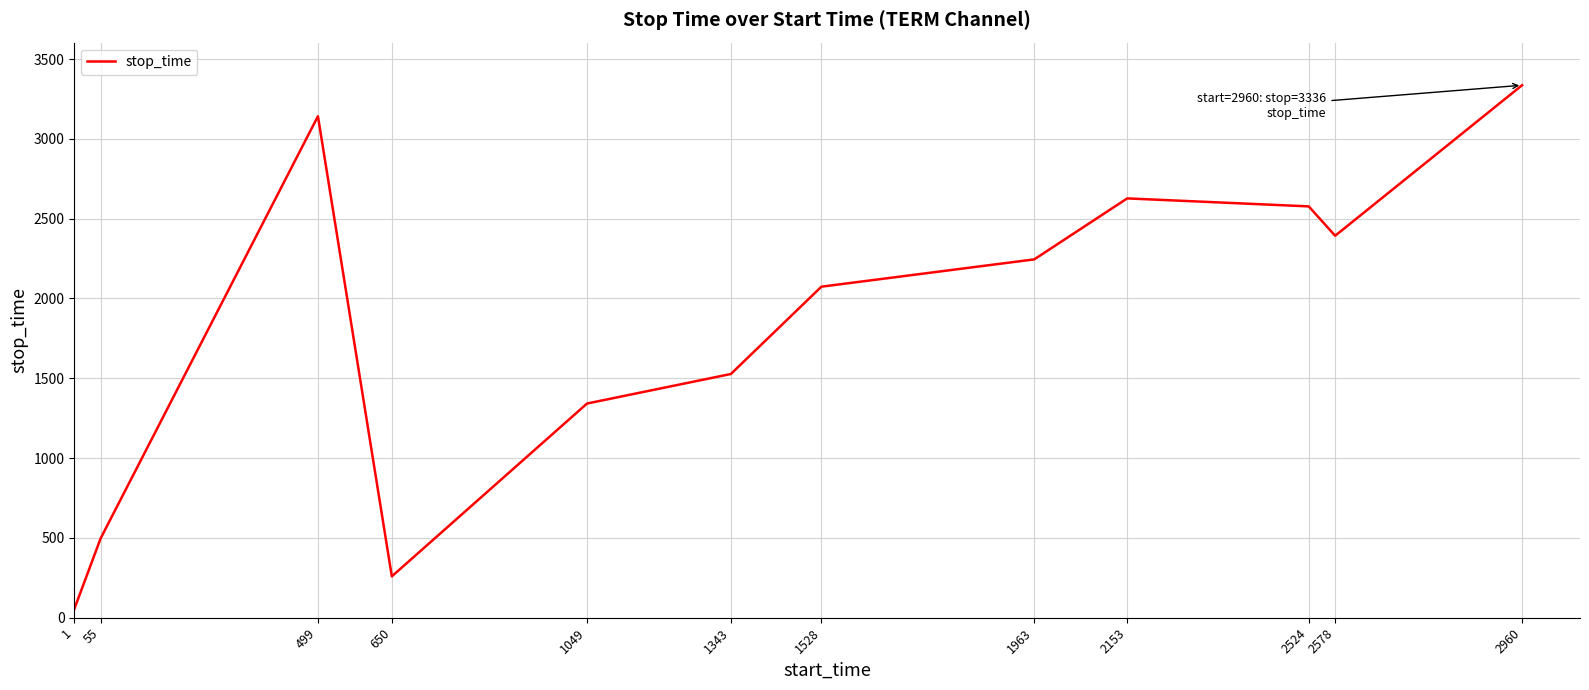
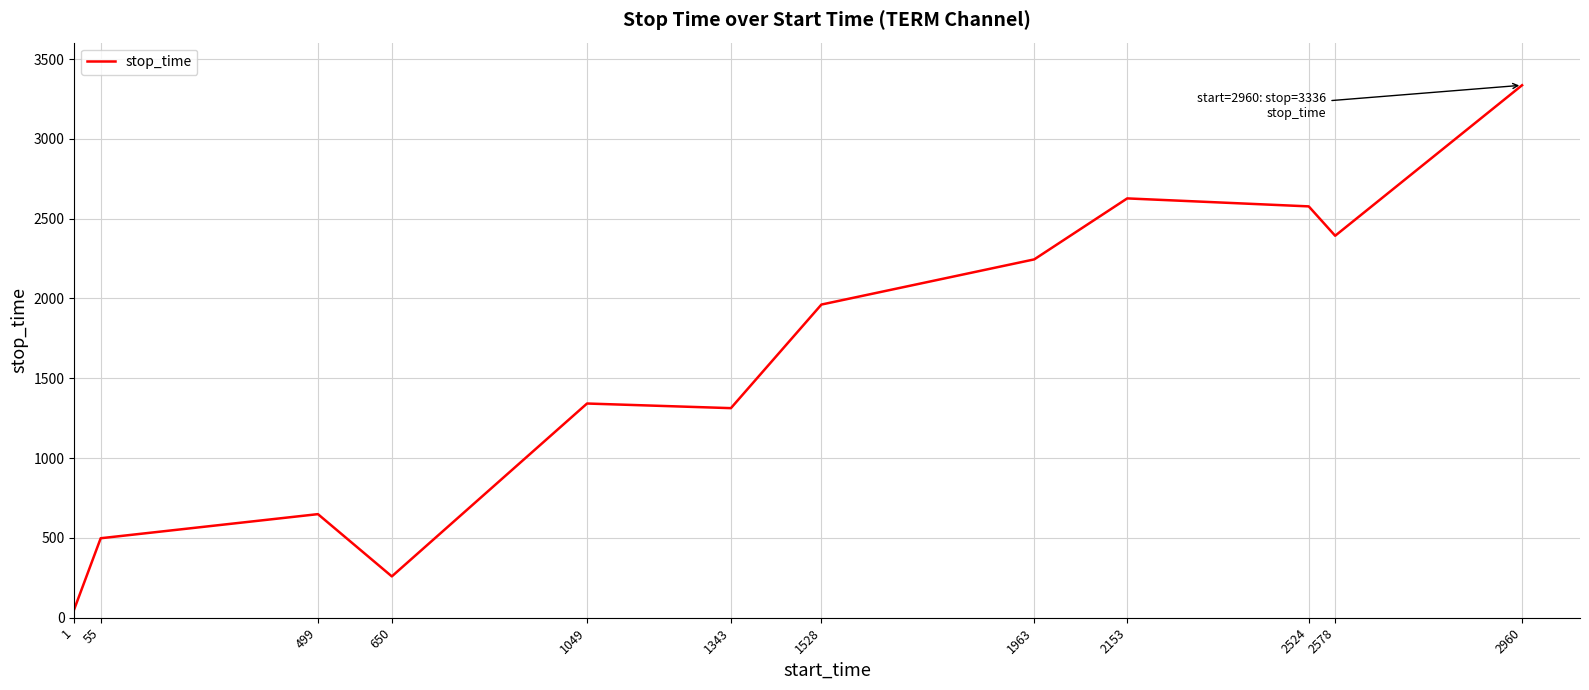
  {
    "1": 50,
    "55": 500,
-   "499": 3140,
+   "499": 650,
    "650": 260,
    "1049": 1340,
-   "1343": 1530,
-   "1528": 2070,
+   "1343": 1310,
+   "1528": 1960,
    "1963": 2250,
    "2153": 2630,
    "2524": 2580,
    "2578": 2390
  }
